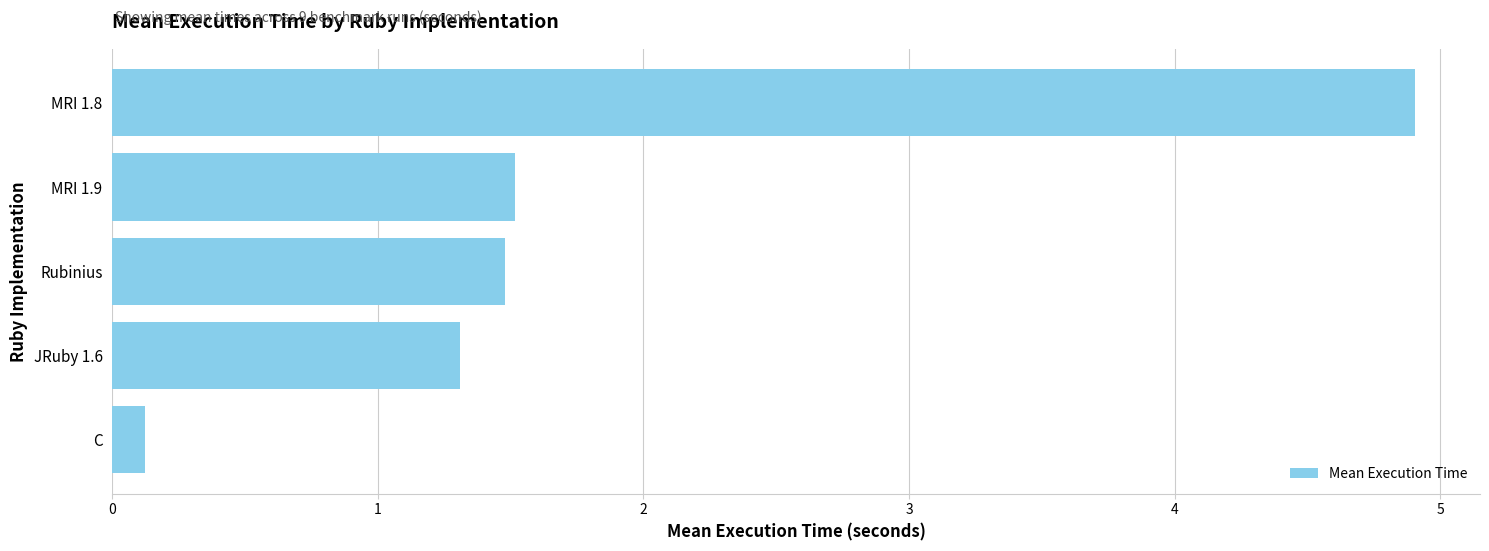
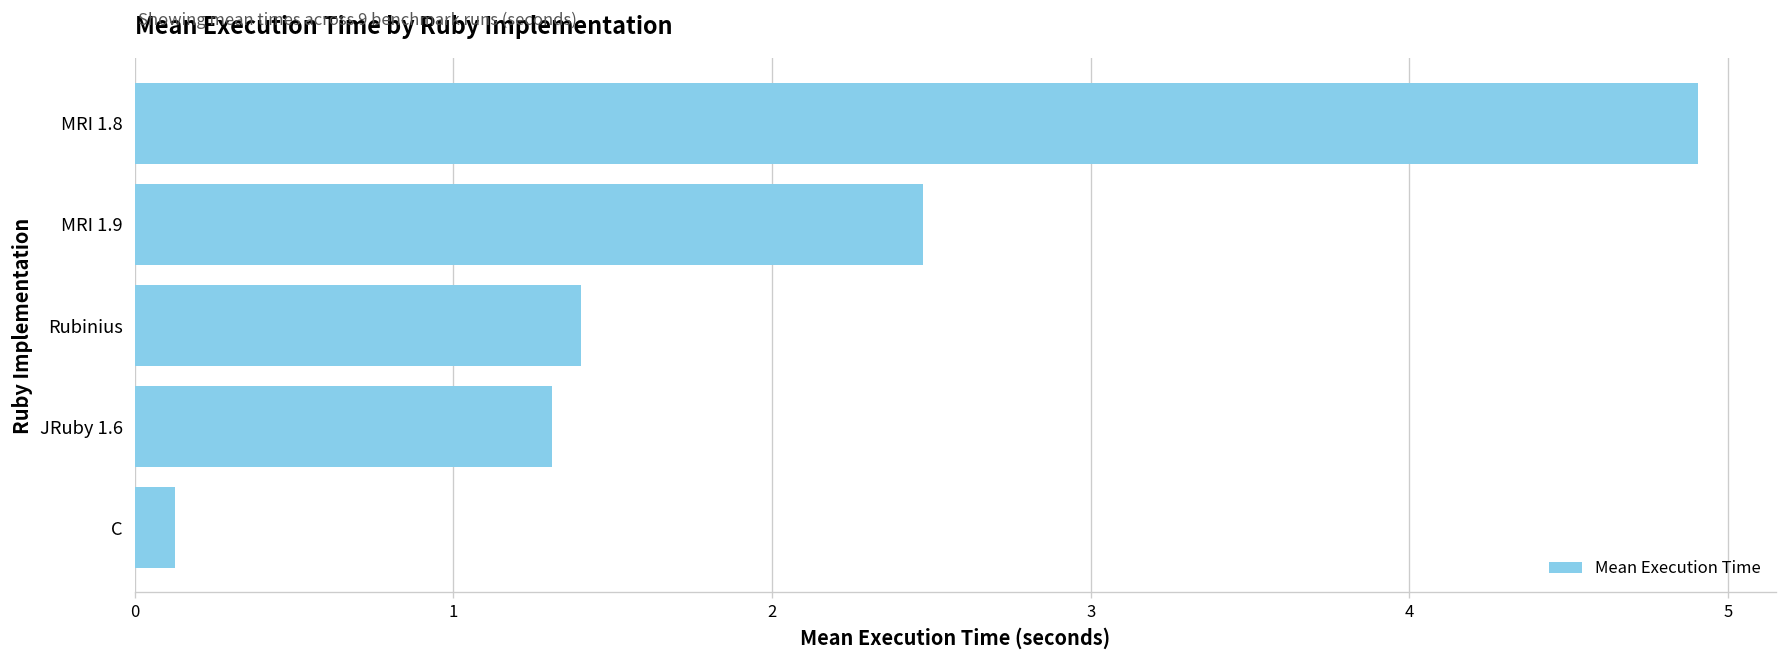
  {
    "MRI 1.8": 4.90,
-   "MRI 1.9": 1.52,
-   "Rubinius": 1.48,
+   "MRI 1.9": 2.47,
+   "Rubinius": 1.40,
    "JRuby 1.6": 1.31,
    "C": 0.12
  }
